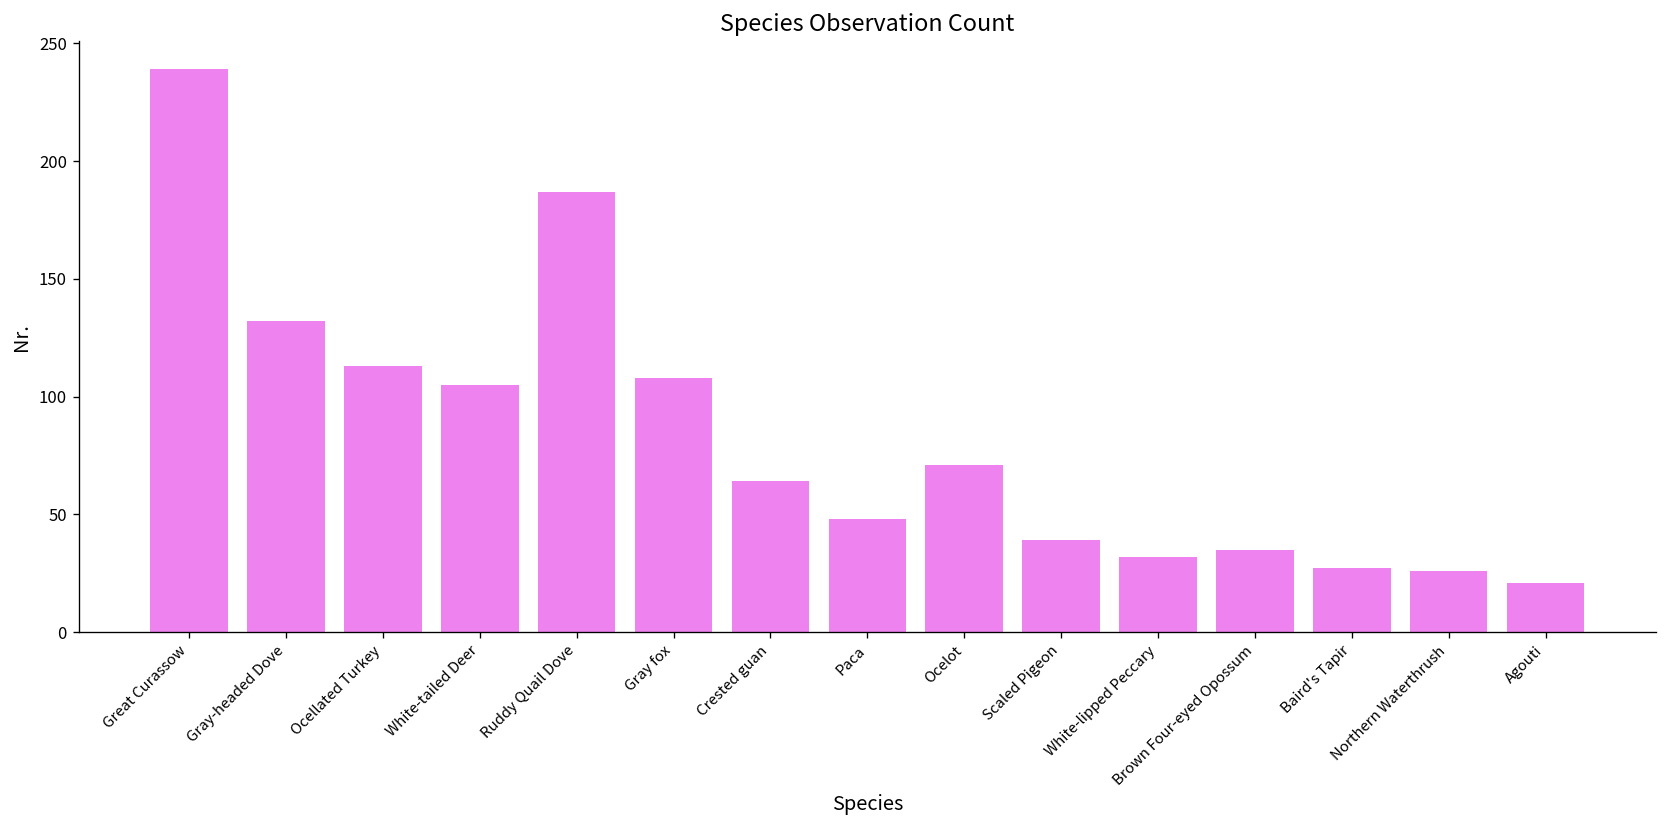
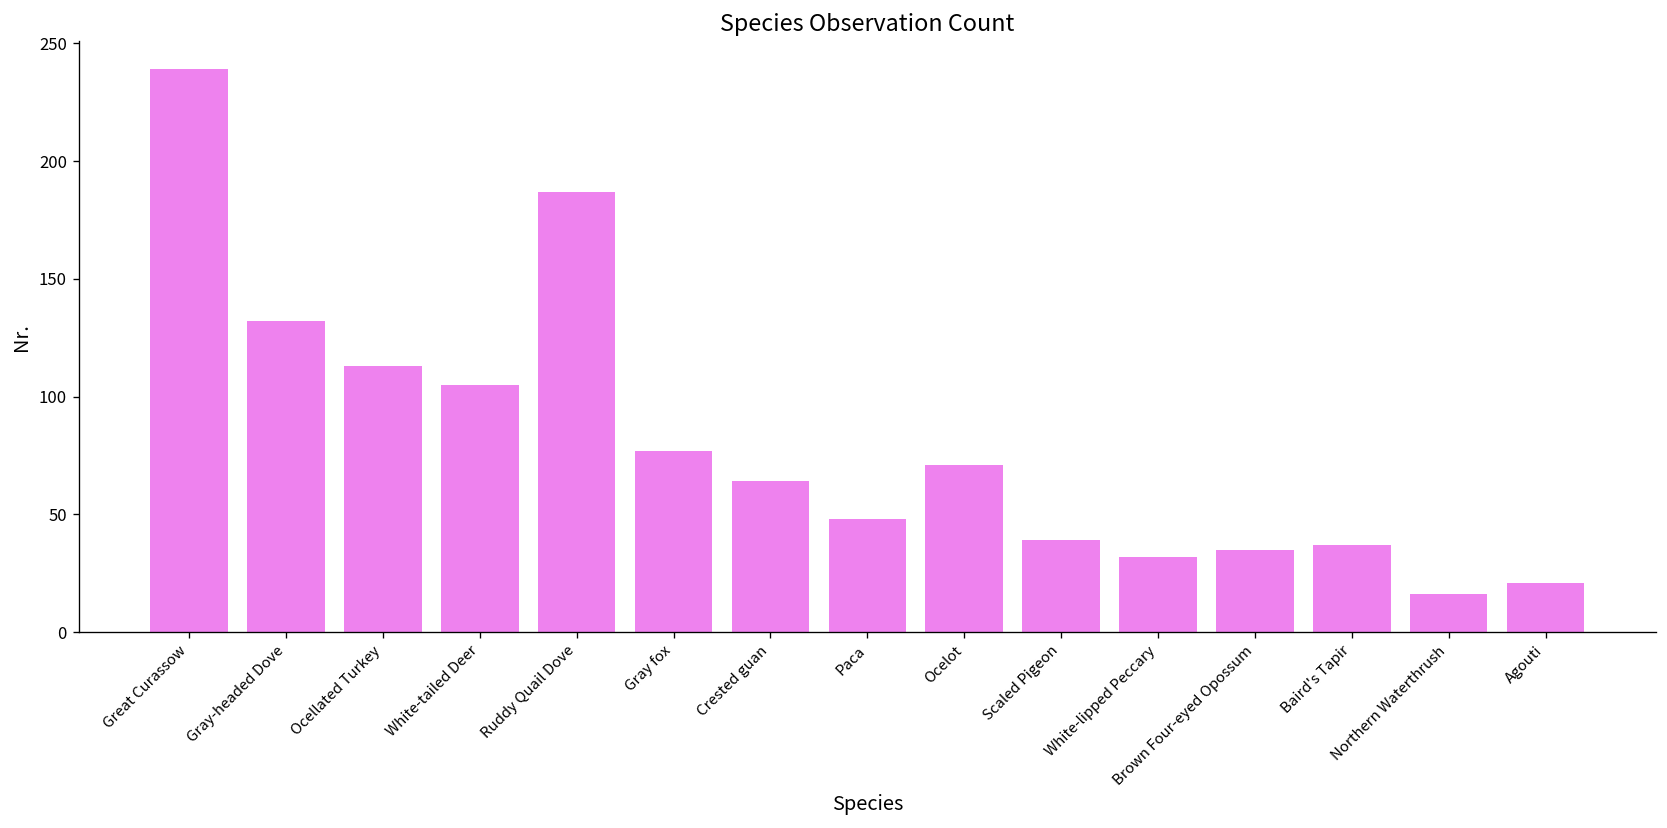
  {
    "Great Curassow": 239,
    "Gray-headed Dove": 132,
    "Ocellated Turkey": 113,
    "White-tailed Deer": 105,
    "Ruddy Quail Dove": 187,
-   "Gray fox": 108,
+   "Gray fox": 77,
    "Crested guan": 64,
    "Paca": 48,
    "Ocelot": 71,
    "Scaled Pigeon": 39,
    "White-lipped Peccary": 32,
    "Brown Four-eyed Opossum": 35,
-   "Baird's Tapir": 27,
-   "Northern Waterthrush": 26,
+   "Baird's Tapir": 37,
+   "Northern Waterthrush": 16,
    "Agouti": 21
  }
